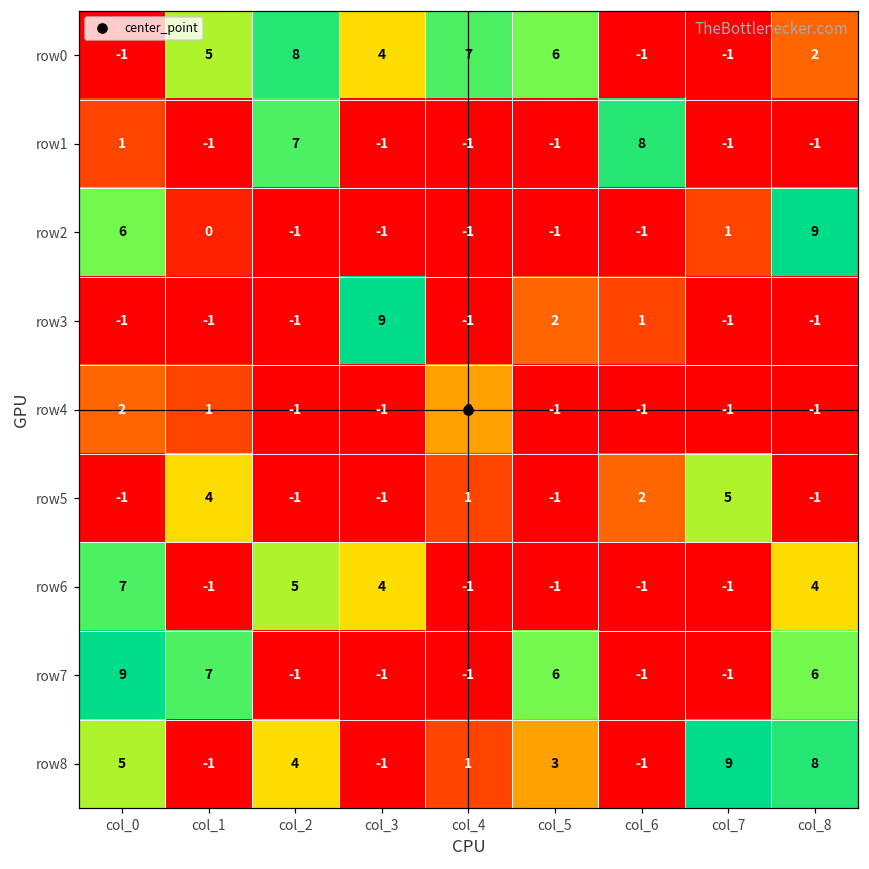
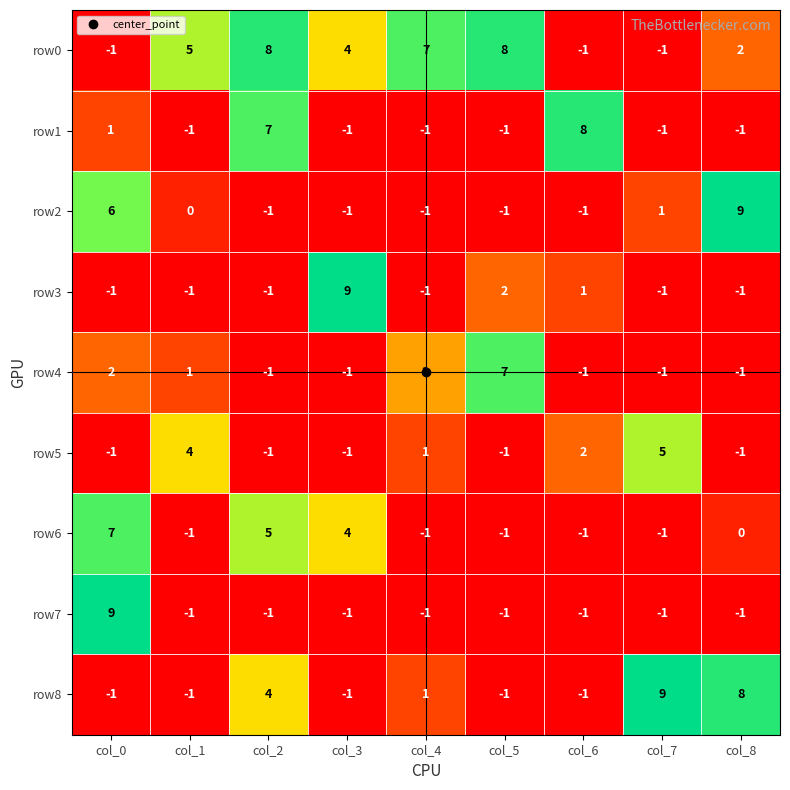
  {
    "row0": {
      "col_0": -1,
      "col_1": 5,
      "col_2": 8,
      "col_3": 4,
      "col_4": 7,
-     "col_5": 6,
+     "col_5": 8,
      "col_6": -1,
      "col_7": -1,
      "col_8": 2
    },
    "row1": {
      "col_0": 1,
      "col_1": -1,
      "col_2": 7,
      "col_3": -1,
      "col_4": -1,
      "col_5": -1,
      "col_6": 8,
      "col_7": -1,
      "col_8": -1
    },
    "row2": {
      "col_0": 6,
      "col_1": 0,
      "col_2": -1,
      "col_3": -1,
      "col_4": -1,
      "col_5": -1,
      "col_6": -1,
      "col_7": 1,
      "col_8": 9
    },
    "row3": {
      "col_0": -1,
      "col_1": -1,
      "col_2": -1,
      "col_3": 9,
      "col_4": -1,
      "col_5": 2,
      "col_6": 1,
      "col_7": -1,
      "col_8": -1
    },
    "row4": {
      "col_0": 2,
      "col_1": 1,
      "col_2": -1,
      "col_3": -1,
-     "col_5": -1,
+     "col_5": 7,
      "col_6": -1,
      "col_7": -1,
      "col_8": -1
    },
    "row5": {
      "col_0": -1,
      "col_1": 4,
      "col_2": -1,
      "col_3": -1,
      "col_4": 1,
      "col_5": -1,
      "col_6": 2,
      "col_7": 5,
      "col_8": -1
    },
    "row6": {
      "col_0": 7,
      "col_1": -1,
      "col_2": 5,
      "col_3": 4,
      "col_4": -1,
      "col_5": -1,
      "col_6": -1,
      "col_7": -1,
-     "col_8": 4
+     "col_8": 0
    },
    "row7": {
      "col_0": 9,
-     "col_1": 7,
+     "col_1": -1,
      "col_2": -1,
      "col_3": -1,
      "col_4": -1,
-     "col_5": 6,
+     "col_5": -1,
      "col_6": -1,
      "col_7": -1,
-     "col_8": 6
+     "col_8": -1
    },
    "row8": {
-     "col_0": 5,
+     "col_0": -1,
      "col_1": -1,
      "col_2": 4,
      "col_3": -1,
      "col_4": 1,
-     "col_5": 3,
+     "col_5": -1,
      "col_6": -1,
      "col_7": 9,
      "col_8": 8
    }
  }
